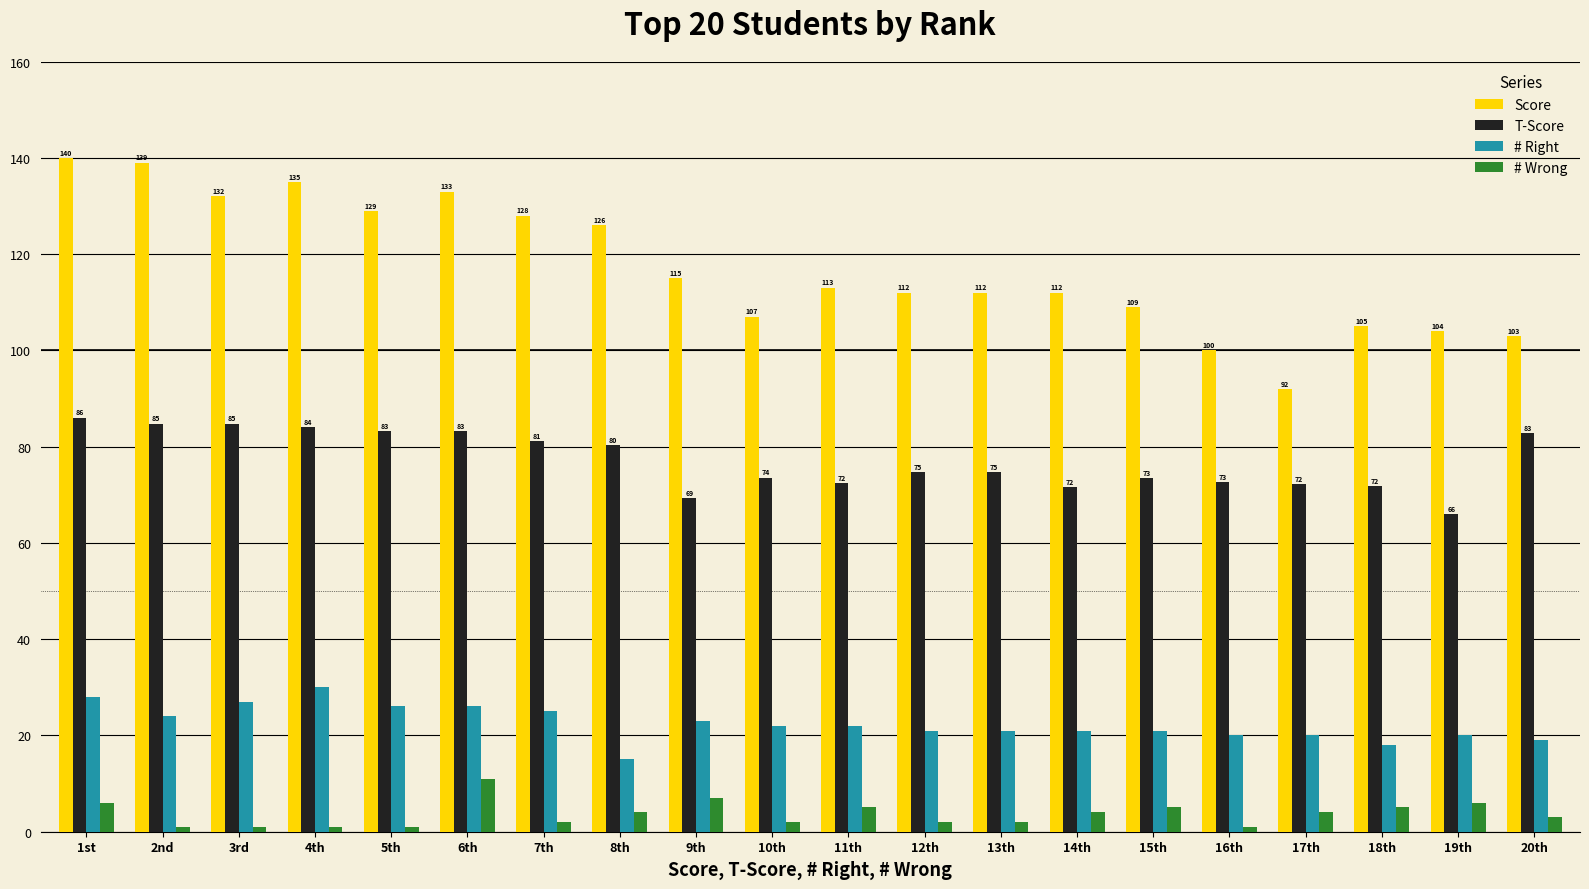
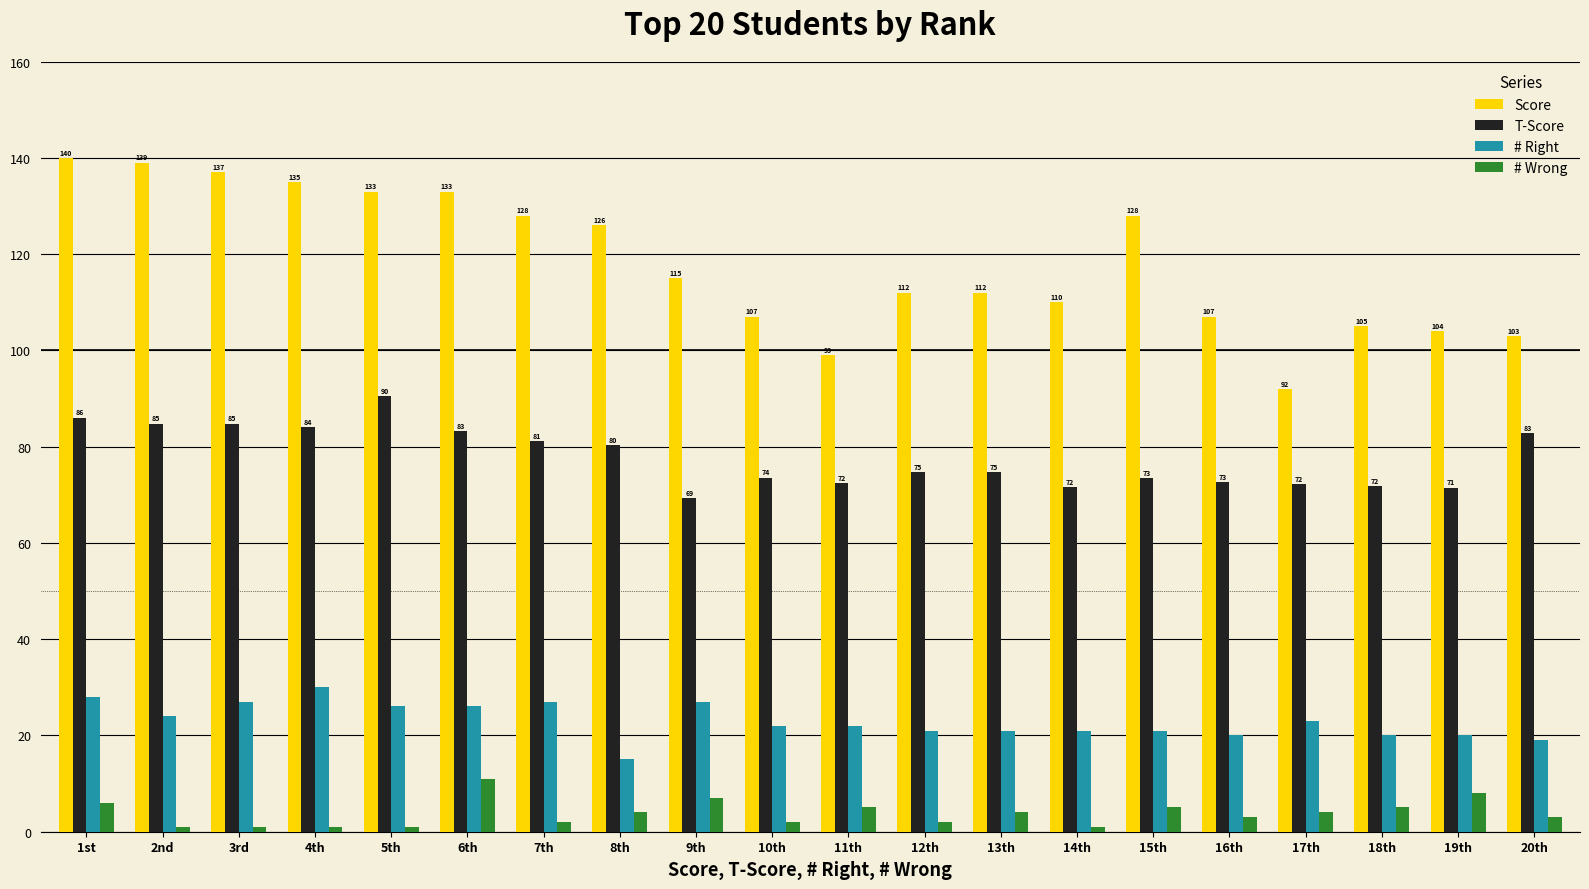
  {
    "Score": {
      "1st": 140,
      "2nd": 139,
-     "3rd": 132,
+     "3rd": 137,
      "4th": 135,
-     "5th": 129,
+     "5th": 133,
      "6th": 133,
      "7th": 128,
      "8th": 126,
      "9th": 115,
      "10th": 107,
-     "11th": 113,
+     "11th": 99,
      "12th": 112,
      "13th": 112,
-     "14th": 112,
-     "15th": 109,
-     "16th": 100,
+     "14th": 110,
+     "15th": 128,
+     "16th": 107,
      "17th": 92,
      "18th": 105,
      "19th": 104,
      "20th": 103
    },
    "T-Score": {
      "1st": 86,
      "2nd": 85,
      "3rd": 85,
      "4th": 84,
-     "5th": 83,
+     "5th": 90,
      "6th": 83,
      "7th": 81,
      "8th": 80,
      "9th": 69,
      "10th": 74,
      "11th": 72,
      "12th": 75,
      "13th": 75,
      "14th": 72,
      "15th": 73,
      "16th": 73,
      "17th": 72,
      "18th": 72,
-     "19th": 66,
+     "19th": 71,
      "20th": 83
    },
    "# Right": {
      "1st": 28,
      "2nd": 24,
      "3rd": 27,
      "4th": 30,
      "5th": 26,
      "6th": 26,
-     "7th": 25,
+     "7th": 27,
      "8th": 15,
-     "9th": 23,
+     "9th": 27,
      "10th": 22,
      "11th": 22,
      "12th": 21,
      "13th": 21,
      "14th": 21,
      "15th": 21,
      "16th": 20,
-     "17th": 20,
-     "18th": 18,
+     "17th": 23,
+     "18th": 20,
      "19th": 20,
      "20th": 19
    },
    "# Wrong": {
      "1st": 6,
      "2nd": 1,
      "3rd": 1,
      "4th": 1,
      "5th": 1,
      "6th": 11,
      "7th": 2,
      "8th": 4,
      "9th": 7,
      "10th": 2,
      "11th": 5,
      "12th": 2,
-     "13th": 2,
-     "14th": 4,
+     "13th": 4,
+     "14th": 1,
      "15th": 5,
-     "16th": 1,
+     "16th": 3,
      "17th": 4,
      "18th": 5,
-     "19th": 6,
+     "19th": 8,
      "20th": 3
    }
  }
